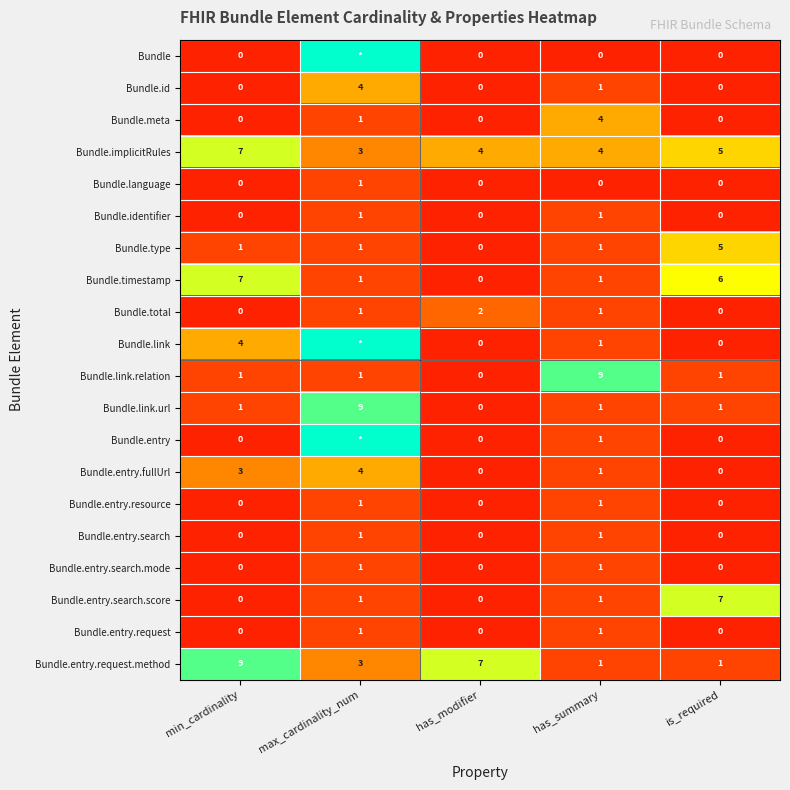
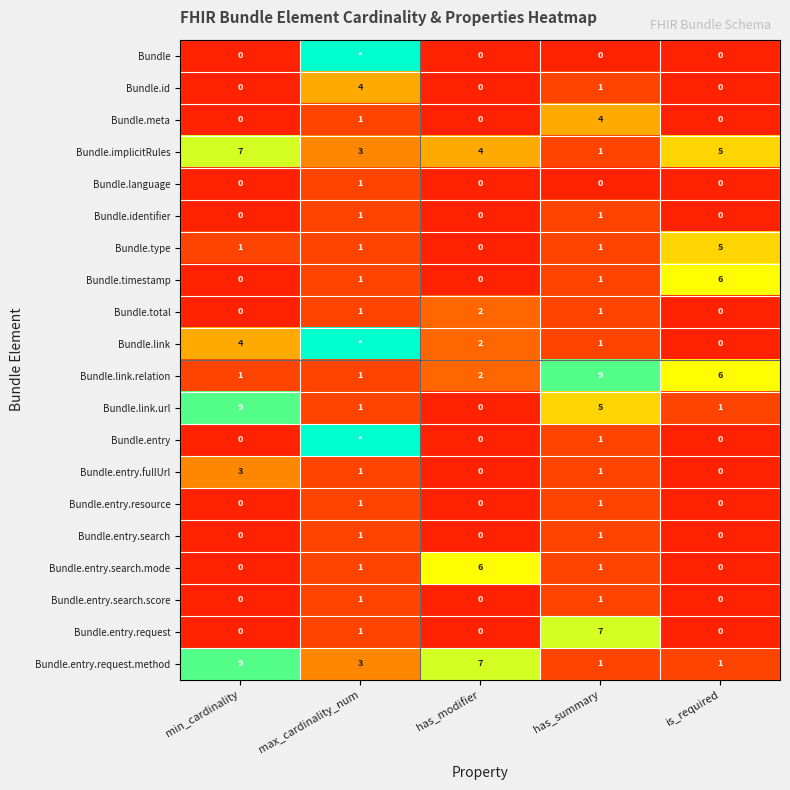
  {
    "Bundle": {
      "min_cardinality": 0,
      "has_modifier": 0,
      "has_summary": 0,
      "is_required": 0
    },
    "Bundle.id": {
      "min_cardinality": 0,
      "max_cardinality_num": 4,
      "has_modifier": 0,
      "has_summary": 1,
      "is_required": 0
    },
    "Bundle.meta": {
      "min_cardinality": 0,
      "max_cardinality_num": 1,
      "has_modifier": 0,
      "has_summary": 4,
      "is_required": 0
    },
    "Bundle.implicitRules": {
      "min_cardinality": 7,
      "max_cardinality_num": 3,
      "has_modifier": 4,
-     "has_summary": 4,
+     "has_summary": 1,
      "is_required": 5
    },
    "Bundle.language": {
      "min_cardinality": 0,
      "max_cardinality_num": 1,
      "has_modifier": 0,
      "has_summary": 0,
      "is_required": 0
    },
    "Bundle.identifier": {
      "min_cardinality": 0,
      "max_cardinality_num": 1,
      "has_modifier": 0,
      "has_summary": 1,
      "is_required": 0
    },
    "Bundle.type": {
      "min_cardinality": 1,
      "max_cardinality_num": 1,
      "has_modifier": 0,
      "has_summary": 1,
      "is_required": 5
    },
    "Bundle.timestamp": {
-     "min_cardinality": 7,
+     "min_cardinality": 0,
      "max_cardinality_num": 1,
      "has_modifier": 0,
      "has_summary": 1,
      "is_required": 6
    },
    "Bundle.total": {
      "min_cardinality": 0,
      "max_cardinality_num": 1,
      "has_modifier": 2,
      "has_summary": 1,
      "is_required": 0
    },
    "Bundle.link": {
      "min_cardinality": 4,
-     "has_modifier": 0,
+     "has_modifier": 2,
      "has_summary": 1,
      "is_required": 0
    },
    "Bundle.link.relation": {
      "min_cardinality": 1,
      "max_cardinality_num": 1,
-     "has_modifier": 0,
+     "has_modifier": 2,
      "has_summary": 9,
-     "is_required": 1
+     "is_required": 6
    },
    "Bundle.link.url": {
-     "min_cardinality": 1,
-     "max_cardinality_num": 9,
+     "min_cardinality": 9,
+     "max_cardinality_num": 1,
      "has_modifier": 0,
-     "has_summary": 1,
+     "has_summary": 5,
      "is_required": 1
    },
    "Bundle.entry": {
      "min_cardinality": 0,
      "has_modifier": 0,
      "has_summary": 1,
      "is_required": 0
    },
    "Bundle.entry.fullUrl": {
      "min_cardinality": 3,
-     "max_cardinality_num": 4,
+     "max_cardinality_num": 1,
      "has_modifier": 0,
      "has_summary": 1,
      "is_required": 0
    },
    "Bundle.entry.resource": {
      "min_cardinality": 0,
      "max_cardinality_num": 1,
      "has_modifier": 0,
      "has_summary": 1,
      "is_required": 0
    },
    "Bundle.entry.search": {
      "min_cardinality": 0,
      "max_cardinality_num": 1,
      "has_modifier": 0,
      "has_summary": 1,
      "is_required": 0
    },
    "Bundle.entry.search.mode": {
      "min_cardinality": 0,
      "max_cardinality_num": 1,
-     "has_modifier": 0,
+     "has_modifier": 6,
      "has_summary": 1,
      "is_required": 0
    },
    "Bundle.entry.search.score": {
      "min_cardinality": 0,
      "max_cardinality_num": 1,
      "has_modifier": 0,
      "has_summary": 1,
-     "is_required": 7
+     "is_required": 0
    },
    "Bundle.entry.request": {
      "min_cardinality": 0,
      "max_cardinality_num": 1,
      "has_modifier": 0,
-     "has_summary": 1,
+     "has_summary": 7,
      "is_required": 0
    },
    "Bundle.entry.request.method": {
      "min_cardinality": 9,
      "max_cardinality_num": 3,
      "has_modifier": 7,
      "has_summary": 1,
      "is_required": 1
    }
  }
